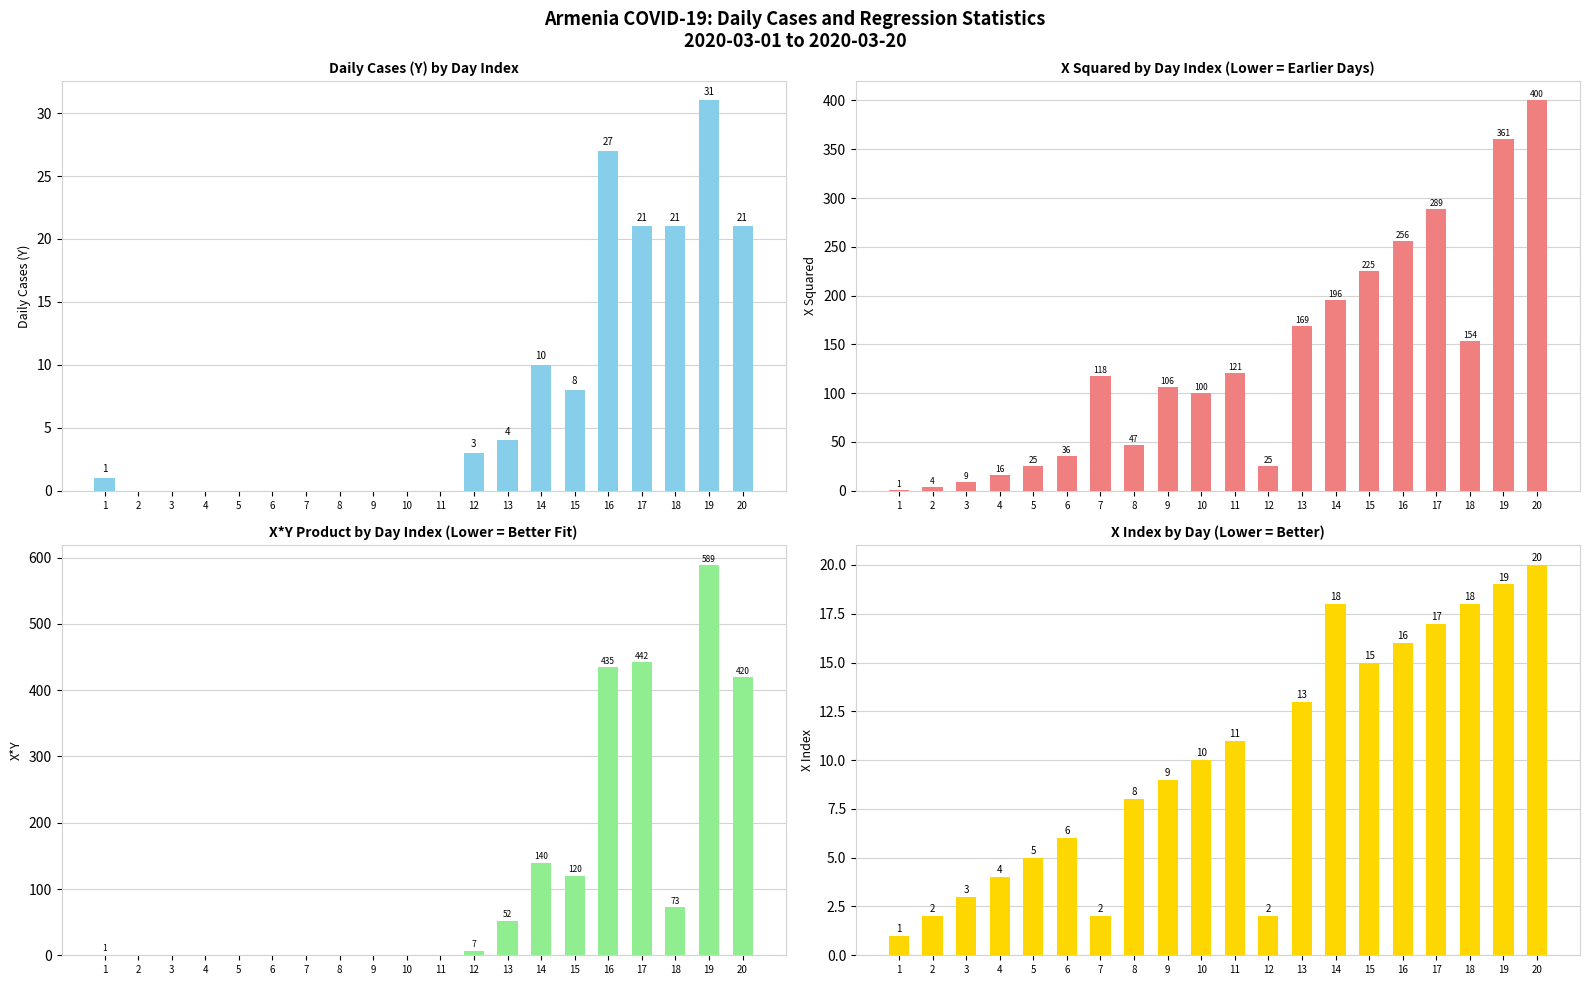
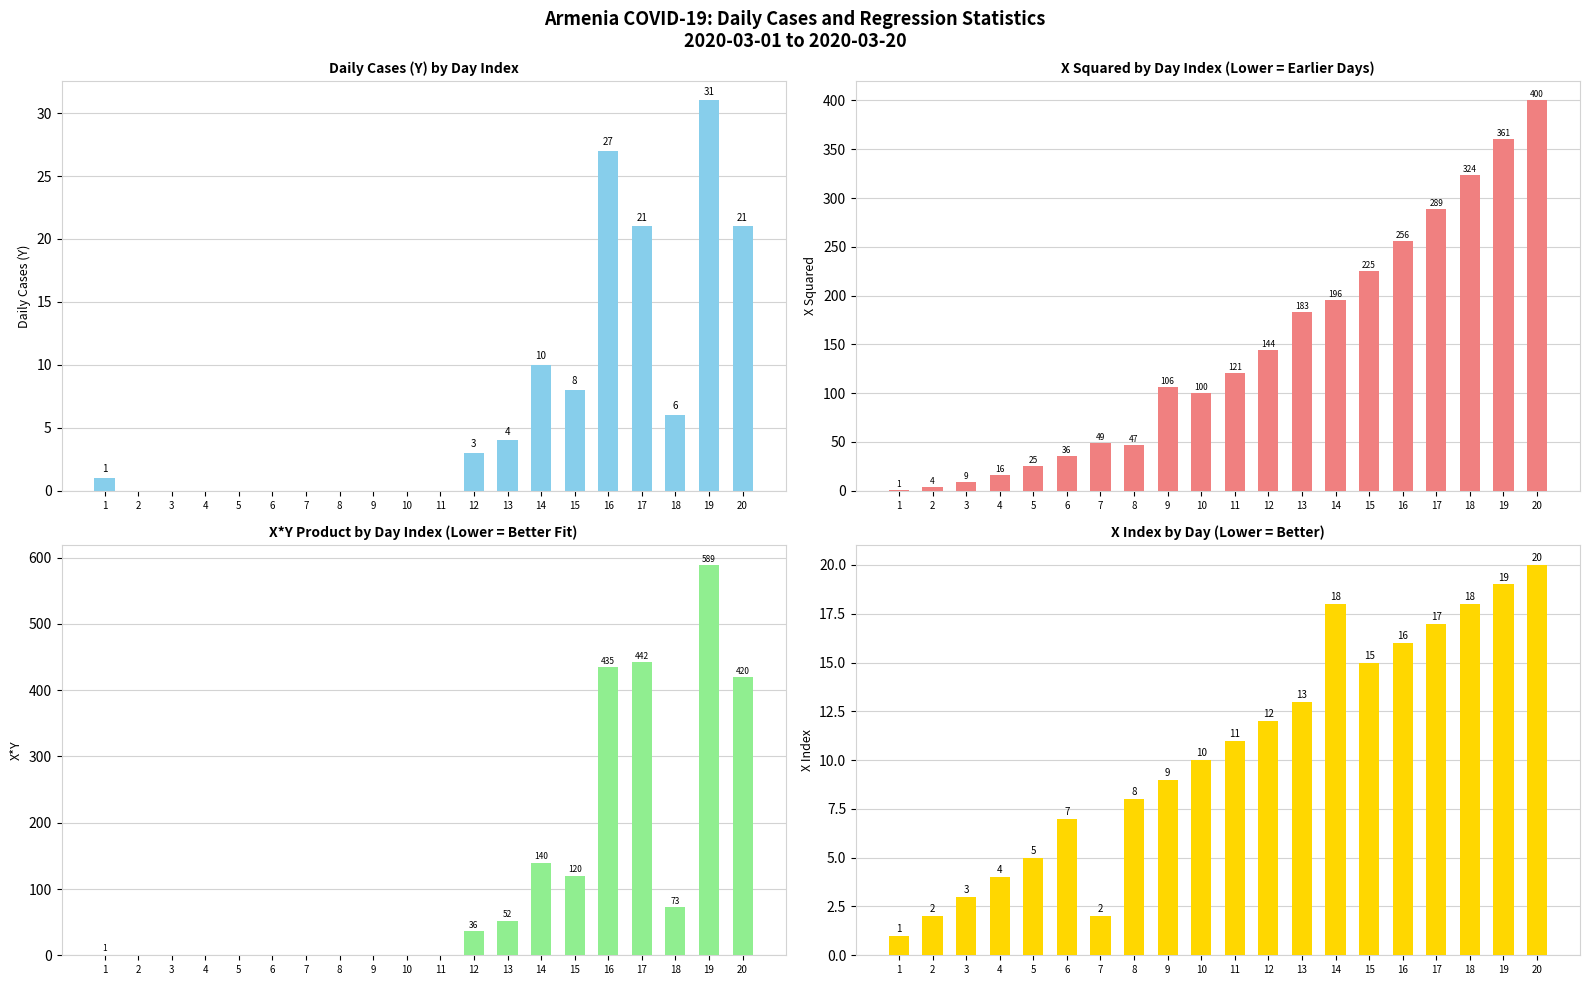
  {
    "Daily Cases (Y) by Day Index": {
      "1": 1,
      "12": 3,
      "13": 4,
      "14": 10,
      "15": 8,
      "16": 27,
      "17": 21,
-     "18": 21,
+     "18": 6,
      "19": 31,
      "20": 21
    },
    "X Squared by Day Index (Lower = Earlier Days)": {
      "1": 1,
      "2": 4,
      "3": 9,
      "4": 16,
      "5": 25,
      "6": 36,
-     "7": 118,
+     "7": 49,
      "8": 47,
      "9": 106,
      "10": 100,
      "11": 121,
-     "12": 25,
-     "13": 169,
+     "12": 144,
+     "13": 183,
      "14": 196,
      "15": 225,
      "16": 256,
      "17": 289,
-     "18": 154,
+     "18": 324,
      "19": 361,
      "20": 400
    },
    "X*Y Product by Day Index (Lower = Better Fit)": {
      "1": 1,
-     "12": 7,
+     "12": 36,
      "13": 52,
      "14": 140,
      "15": 120,
      "16": 435,
      "17": 442,
      "18": 73,
      "19": 589,
      "20": 420
    },
    "X Index by Day (Lower = Better)": {
      "1": 1,
      "2": 2,
      "3": 3,
      "4": 4,
      "5": 5,
-     "6": 6,
+     "6": 7,
      "7": 2,
      "8": 8,
      "9": 9,
      "10": 10,
      "11": 11,
-     "12": 2,
+     "12": 12,
      "13": 13,
      "14": 18,
      "15": 15,
      "16": 16,
      "17": 17,
      "18": 18,
      "19": 19,
      "20": 20
    }
  }
